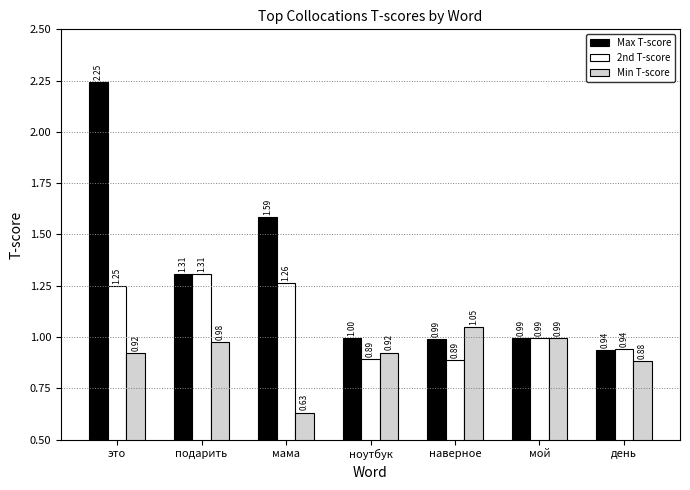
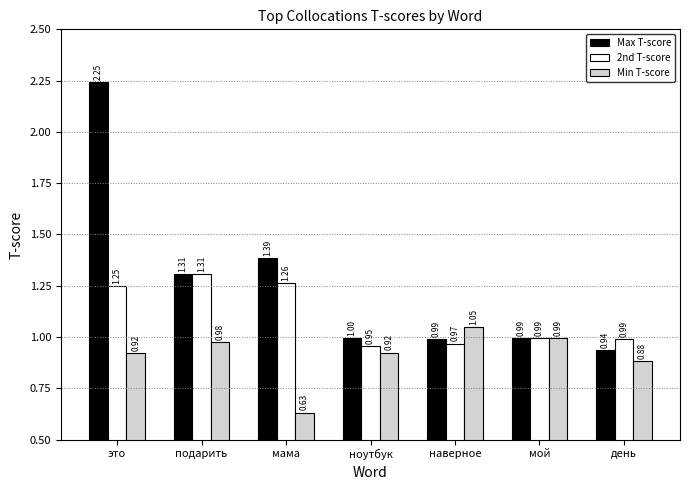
  {
    "Max T-score": {
      "это": 2.25,
      "подарить": 1.31,
-     "мама": 1.59,
+     "мама": 1.39,
      "ноутбук": 1.00,
      "наверное": 0.99,
      "мой": 0.99,
      "день": 0.94
    },
    "2nd T-score": {
      "это": 1.25,
      "подарить": 1.31,
      "мама": 1.26,
-     "ноутбук": 0.89,
-     "наверное": 0.89,
+     "ноутбук": 0.95,
+     "наверное": 0.97,
      "мой": 0.99,
-     "день": 0.94
+     "день": 0.99
    },
    "Min T-score": {
      "это": 0.92,
      "подарить": 0.98,
      "мама": 0.63,
      "ноутбук": 0.92,
      "наверное": 1.05,
      "мой": 0.99,
      "день": 0.88
    }
  }
